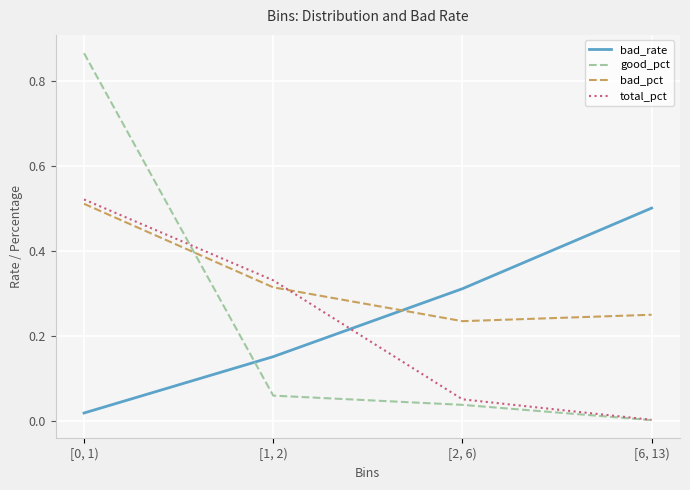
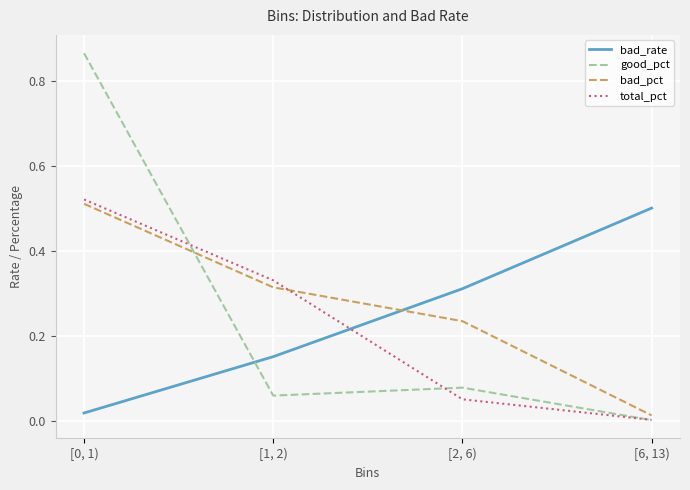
  {
    "bad_rate": {
      "[0, 1)": 0.02,
      "[1, 2)": 0.15,
      "[2, 6)": 0.31,
      "[6, 13)": 0.50
    },
    "good_pct": {
      "[0, 1)": 0.86,
      "[1, 2)": 0.06,
-     "[2, 6)": 0.04
+     "[2, 6)": 0.08
    },
    "bad_pct": {
      "[0, 1)": 0.51,
      "[1, 2)": 0.31,
      "[2, 6)": 0.23,
-     "[6, 13)": 0.25
+     "[6, 13)": 0.01
    },
    "total_pct": {
      "[0, 1)": 0.52,
      "[1, 2)": 0.33,
      "[2, 6)": 0.05
    }
  }
